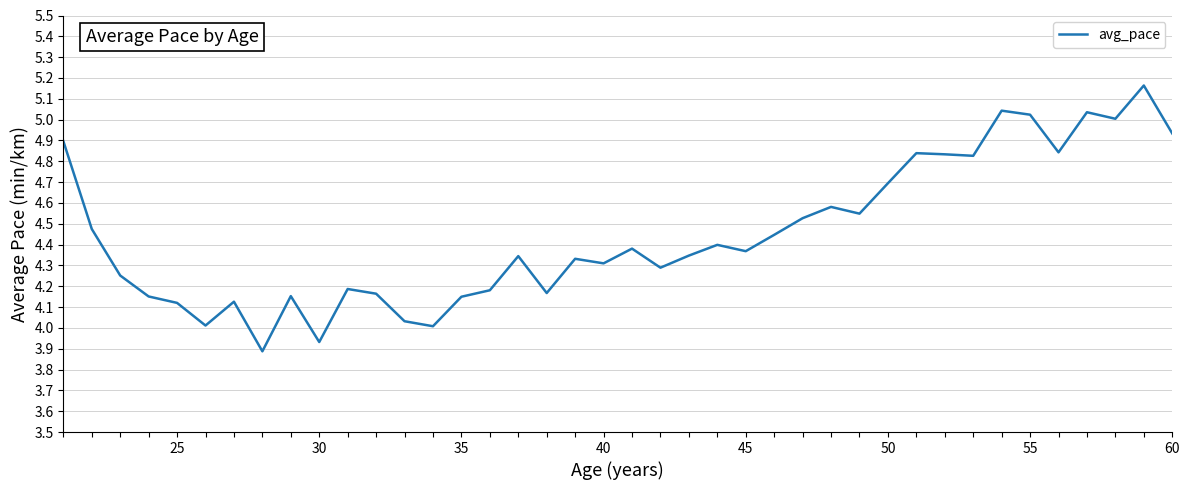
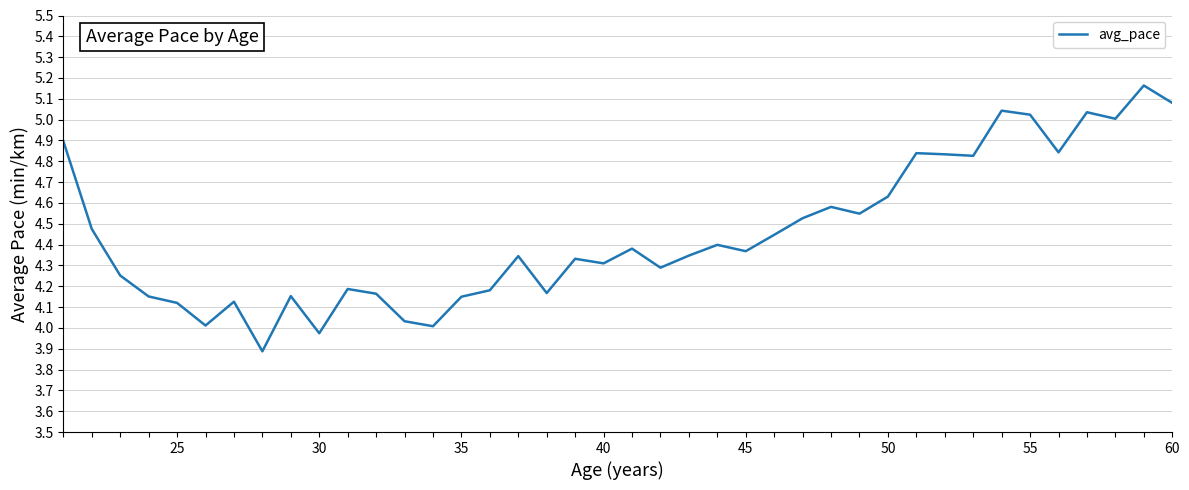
  {
    "25": 4.12,
-   "30": 3.93,
+   "30": 3.97,
    "35": 4.15,
    "40": 4.31,
    "45": 4.37,
-   "50": 4.69,
+   "50": 4.63,
    "55": 5.02,
-   "60": 4.93
+   "60": 5.08
  }
